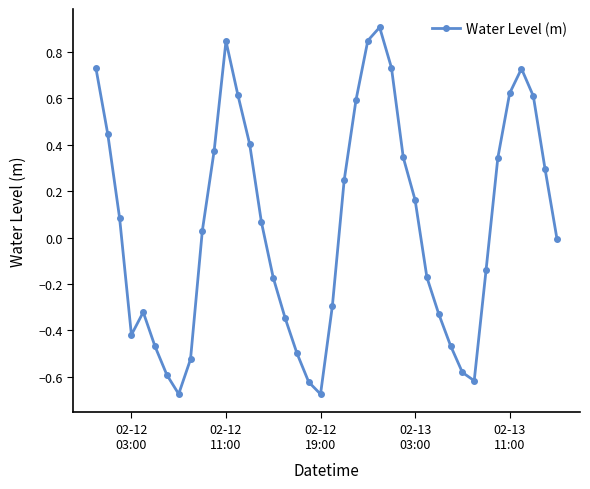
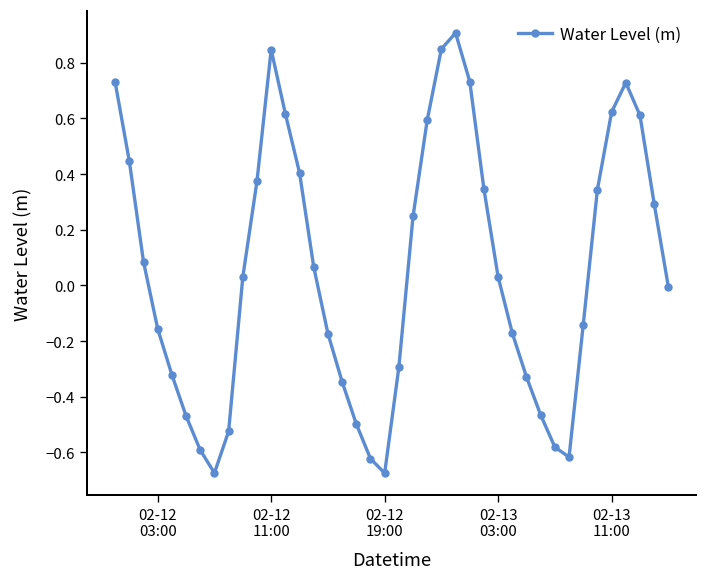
  {
-   "02-12 03:00": -0.42,
+   "02-12 03:00": -0.16,
    "02-12 11:00": 0.85,
    "02-12 19:00": -0.67,
-   "02-13 03:00": 0.16,
+   "02-13 03:00": 0.03,
    "02-13 11:00": 0.62
  }
